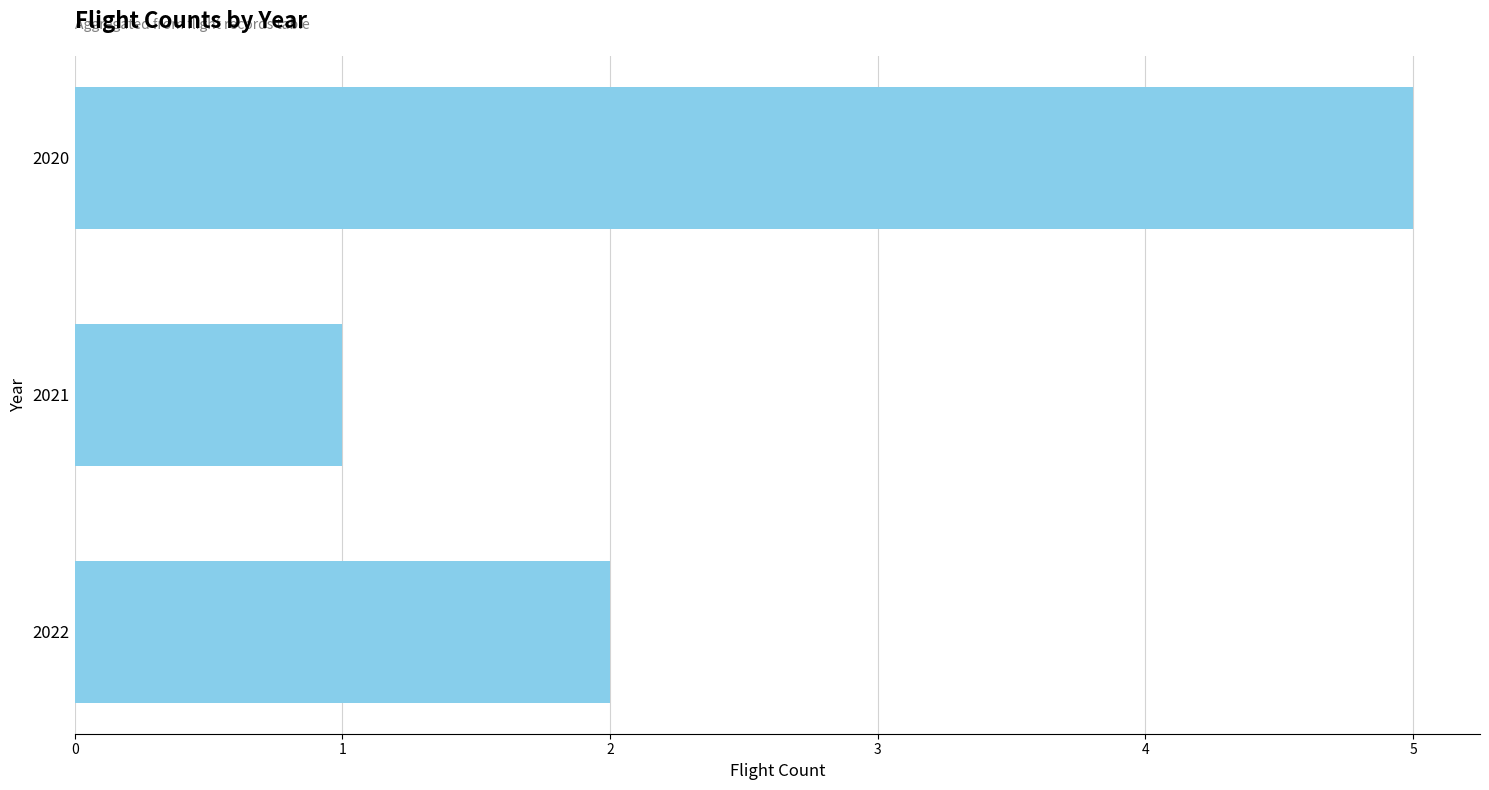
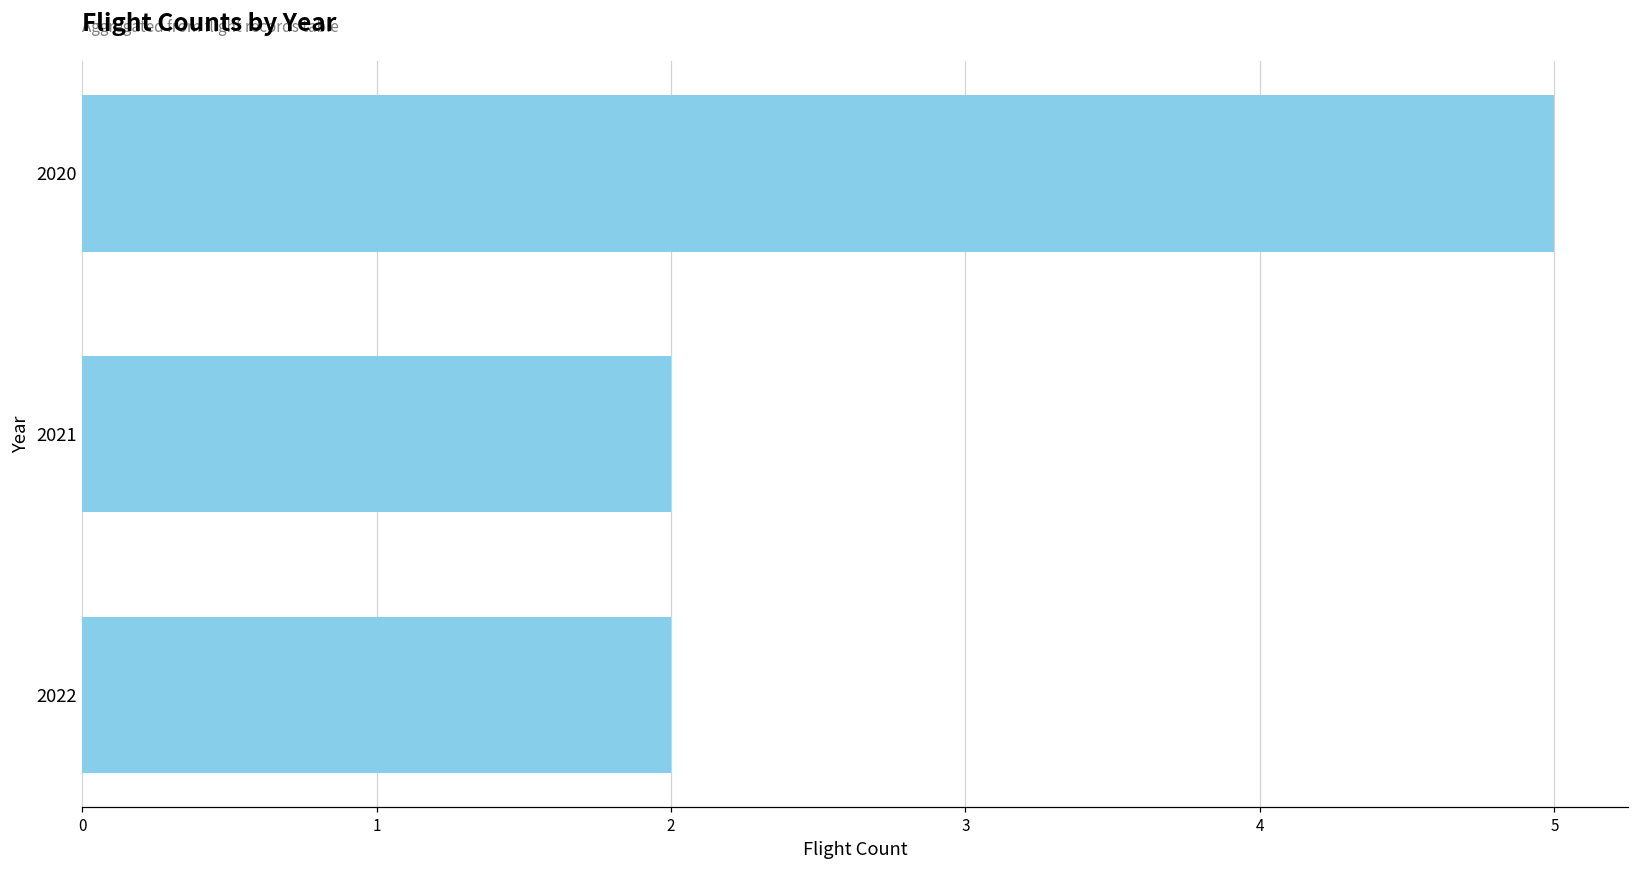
  {
    "2020": 5,
-   "2021": 1,
+   "2021": 2,
    "2022": 2
  }
